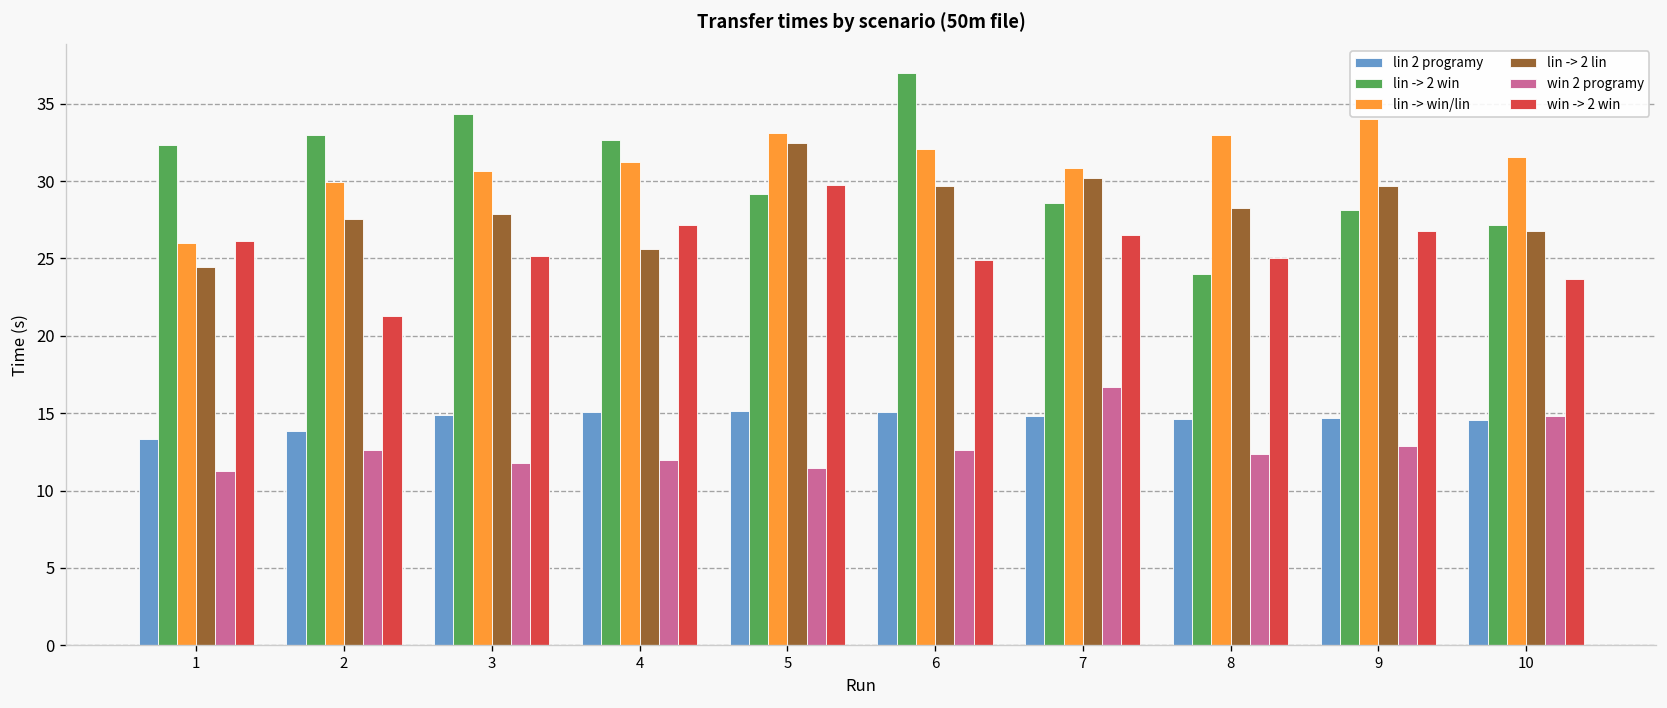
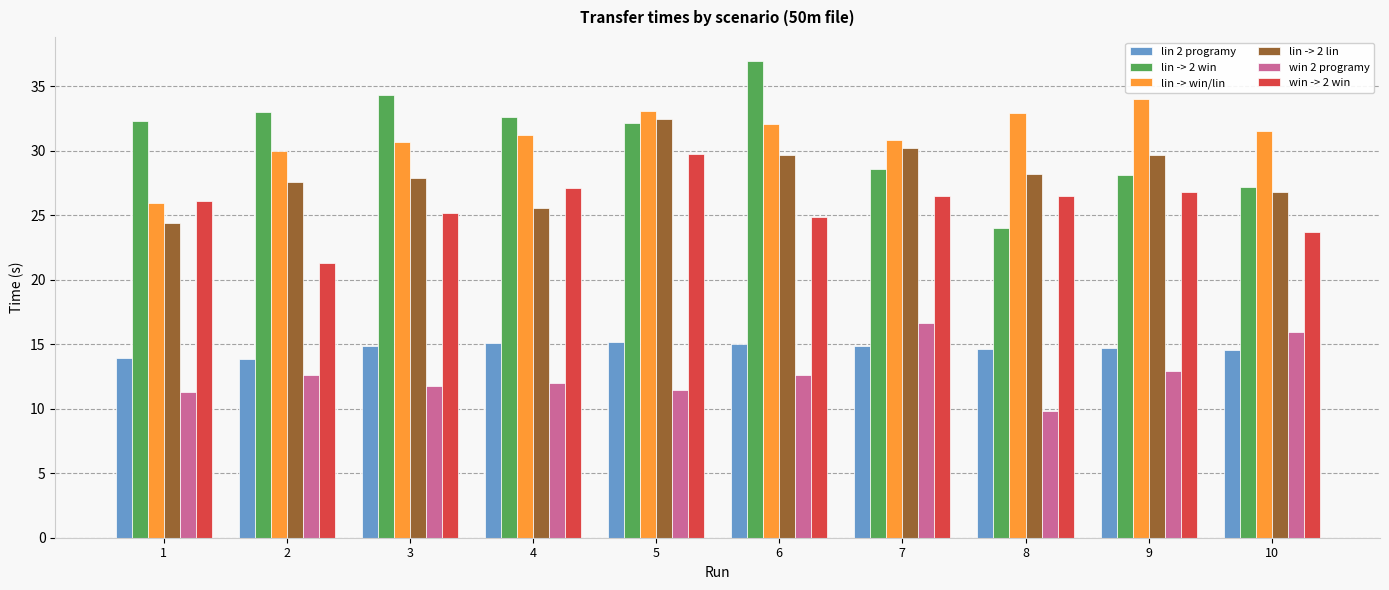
  {
    "lin 2 programy": {
-     "1": 13.3,
+     "1": 14.0,
      "2": 13.9,
      "3": 14.9,
      "4": 15.1,
      "5": 15.2,
      "6": 15.0,
      "7": 14.8,
      "8": 14.6,
      "9": 14.7,
      "10": 14.6
    },
    "lin -> 2 win": {
      "1": 32.3,
      "2": 33.0,
      "3": 34.3,
      "4": 32.6,
-     "5": 29.2,
+     "5": 32.2,
      "6": 37.0,
      "7": 28.6,
      "8": 24.0,
      "9": 28.1,
      "10": 27.2
    },
    "lin -> win/lin": {
      "1": 26.0,
      "2": 30.0,
      "3": 30.7,
      "4": 31.3,
      "5": 33.1,
      "6": 32.1,
      "7": 30.8,
      "8": 33.0,
      "9": 34.0,
      "10": 31.5
    },
    "lin -> 2 lin": {
      "1": 24.4,
      "2": 27.6,
      "3": 27.9,
      "4": 25.6,
      "5": 32.5,
      "6": 29.7,
      "7": 30.2,
      "8": 28.2,
      "9": 29.7,
      "10": 26.8
    },
    "win 2 programy": {
      "1": 11.3,
      "2": 12.6,
      "3": 11.8,
      "4": 12.0,
      "5": 11.5,
      "6": 12.6,
      "7": 16.7,
-     "8": 12.4,
+     "8": 9.8,
      "9": 12.9,
-     "10": 14.8
+     "10": 15.9
    },
    "win -> 2 win": {
      "1": 26.1,
      "2": 21.3,
      "3": 25.2,
      "4": 27.1,
      "5": 29.7,
      "6": 24.9,
      "7": 26.5,
-     "8": 25.0,
+     "8": 26.5,
      "9": 26.8,
      "10": 23.7
    }
  }
